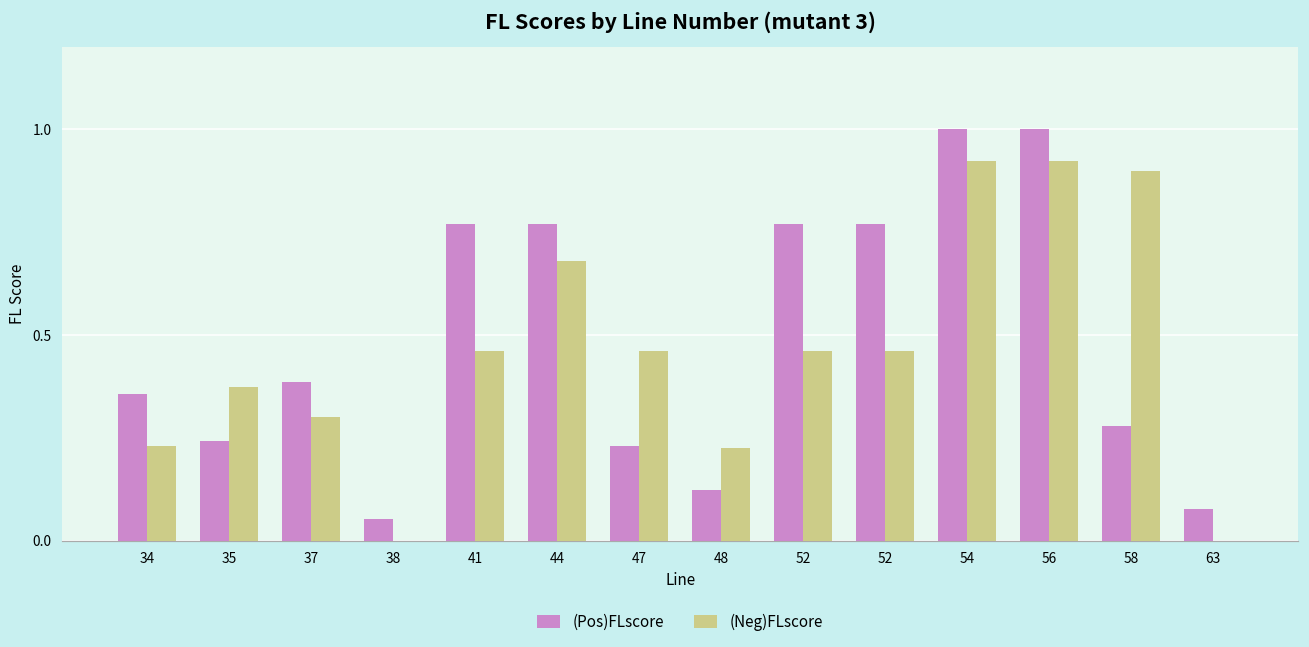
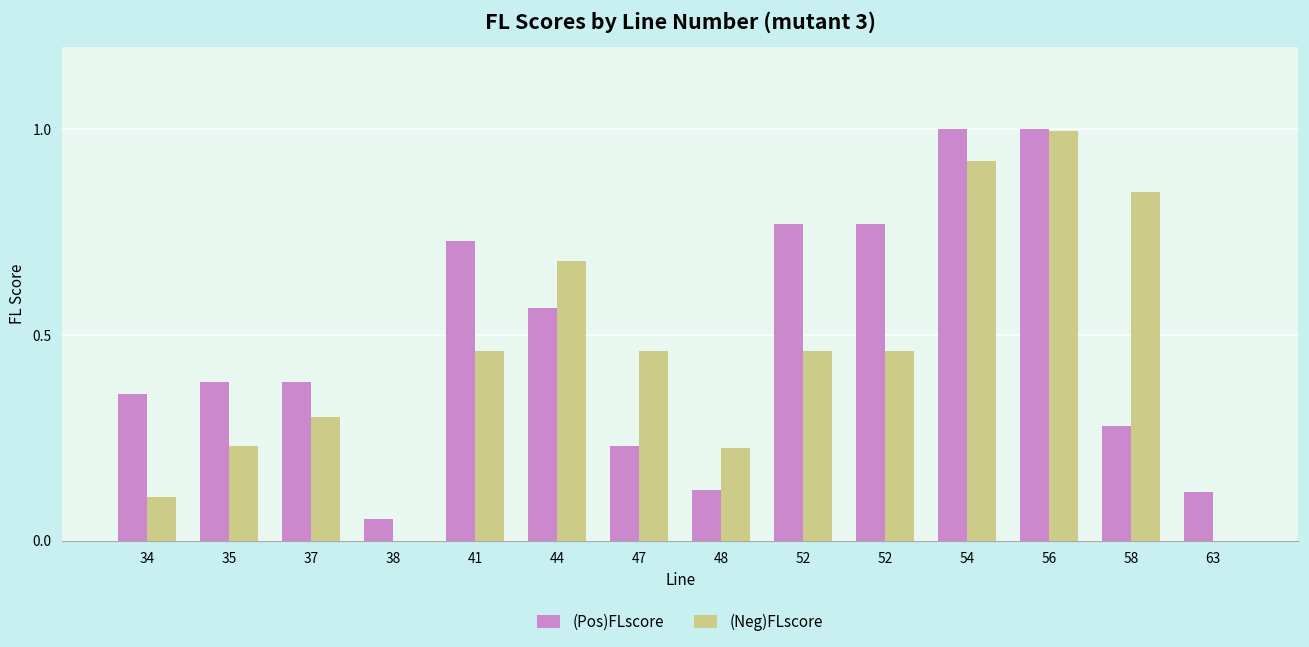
  {
    "(Pos)FLscore": {
      "34": 0.36,
-     "35": 0.24,
+     "35": 0.38,
      "37": 0.38,
      "38": 0.05,
-     "41": 0.77,
-     "44": 0.77,
+     "41": 0.73,
+     "44": 0.57,
      "47": 0.23,
      "48": 0.12,
      "54": 1.00,
      "56": 1.00,
      "58": 0.28,
-     "63": 0.08
+     "63": 0.12
    },
    "(Neg)FLscore": {
-     "34": 0.23,
-     "35": 0.37,
+     "34": 0.11,
+     "35": 0.23,
      "37": 0.30,
      "38": 0.00,
      "41": 0.46,
      "44": 0.68,
      "47": 0.46,
      "48": 0.22,
      "54": 0.92,
-     "56": 0.92,
-     "58": 0.90,
+     "56": 0.99,
+     "58": 0.85,
      "63": 0.00
    }
  }
